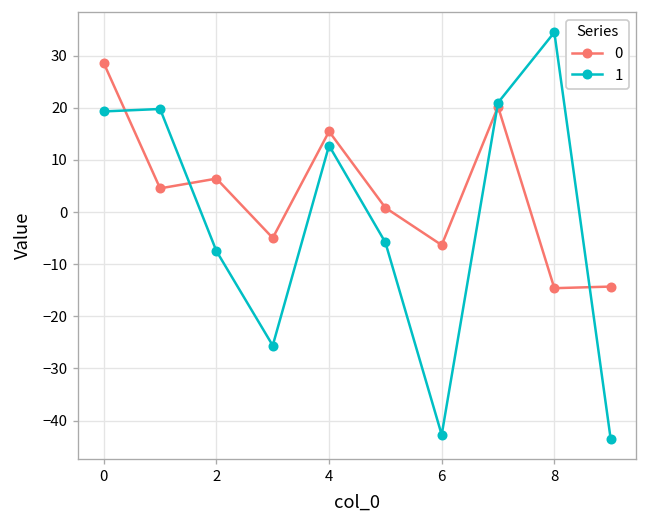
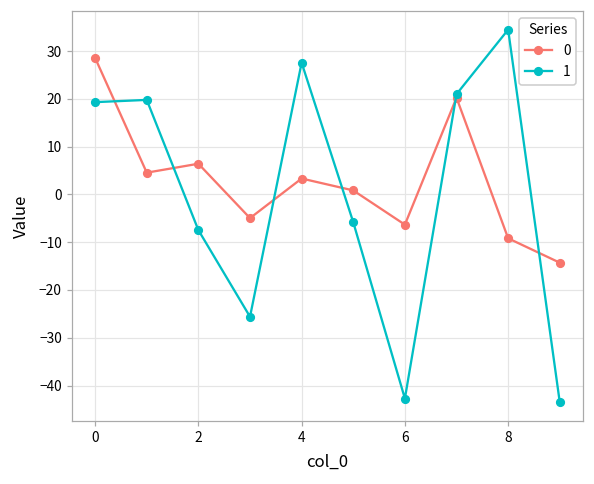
  {
    "0": {
      "0": 29,
      "2": 6,
-     "4": 15,
+     "4": 3,
      "6": -6,
-     "8": -15
+     "8": -9
    },
    "1": {
      "0": 19,
      "2": -7,
-     "4": 13,
+     "4": 28,
      "6": -43,
      "8": 34
    }
  }
